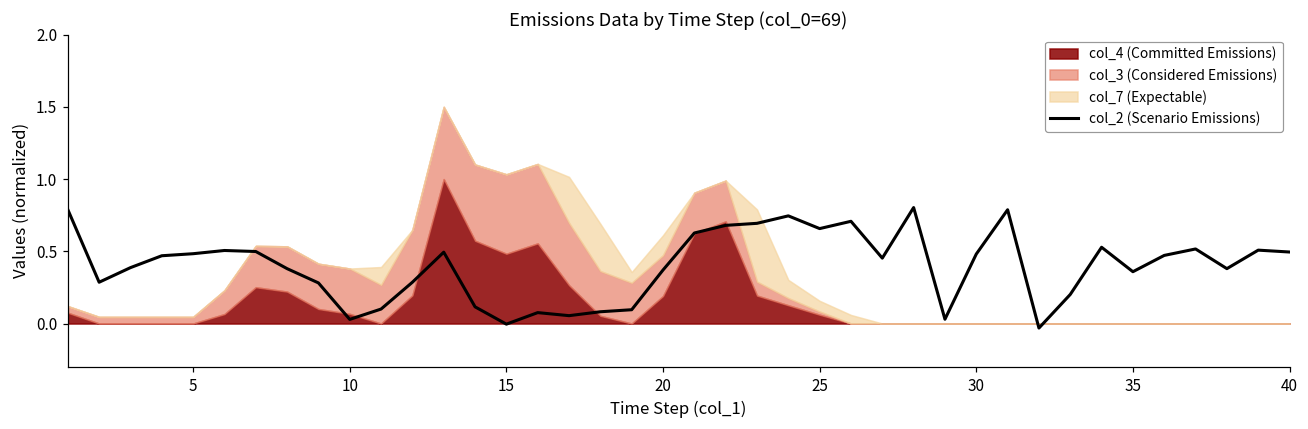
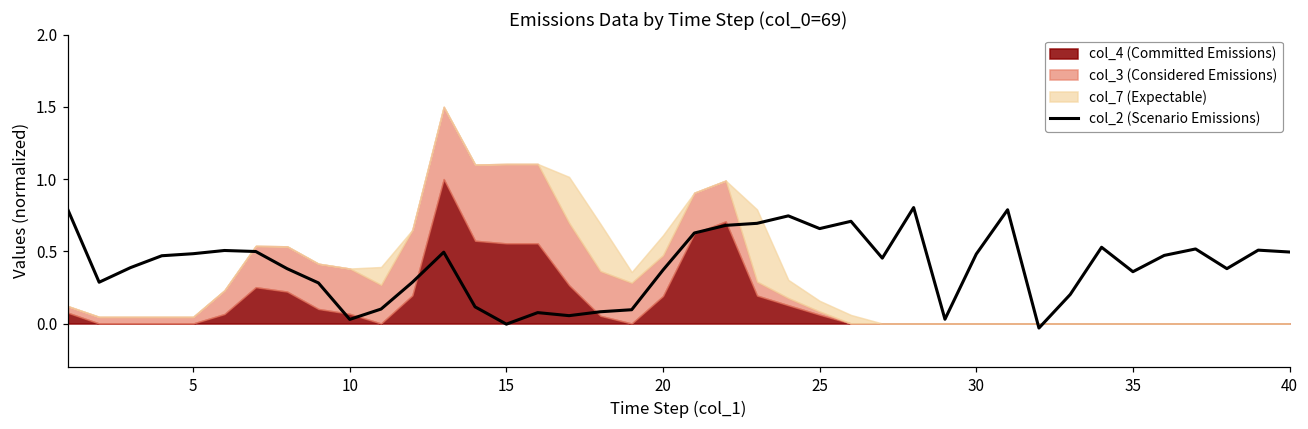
  {
    "col_2 (Scenario Emissions)": {
      "5": 0.48,
      "10": 0.03,
      "15": 0.00,
      "20": 0.37,
      "25": 0.66,
      "30": 0.48,
      "35": 0.36,
      "40": 0.50
    },
    "col_4 (Committed Emissions)": {
      "5": 0.00,
      "10": 0.07,
-     "15": 0.48,
+     "15": 0.55,
      "20": 0.19,
      "25": 0.06
    },
    "col_3 (Considered Emissions)": {
      "20": 0.28,
      "25": 0.02
    },
    "col_7 (Expectable)": {
      "20": 0.14,
      "25": 0.07
    }
  }
